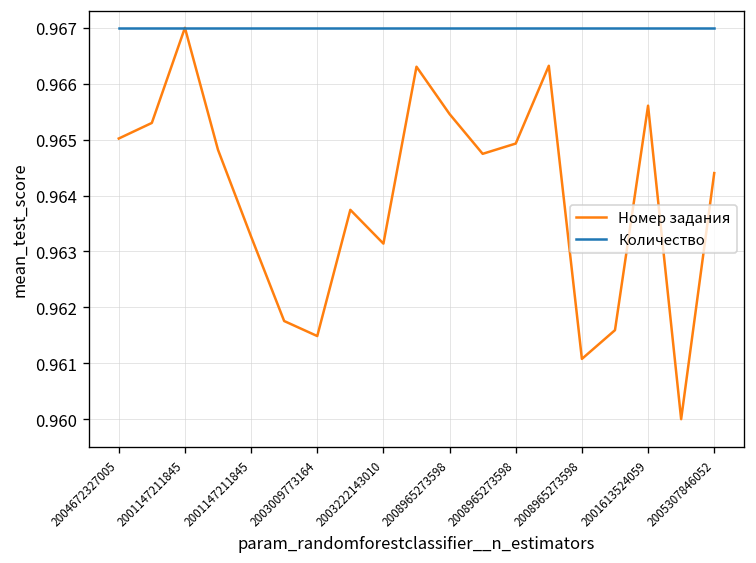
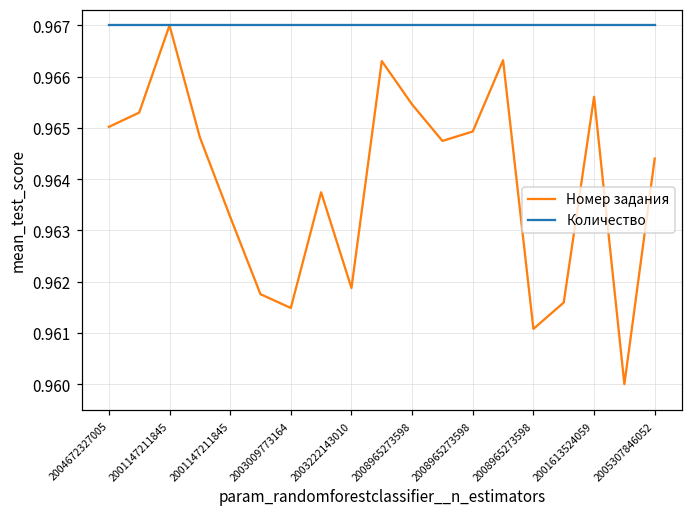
  {
    "Номер задания": {
      "2003009773164": 0.9615,
-     "2003222143010": 0.9631,
+     "2003222143010": 0.9619,
      "2005307846052": 0.9644
    },
    "Количество": {
      "2003009773164": 0.9670,
      "2003222143010": 0.9670,
      "2005307846052": 0.9670
    }
  }
